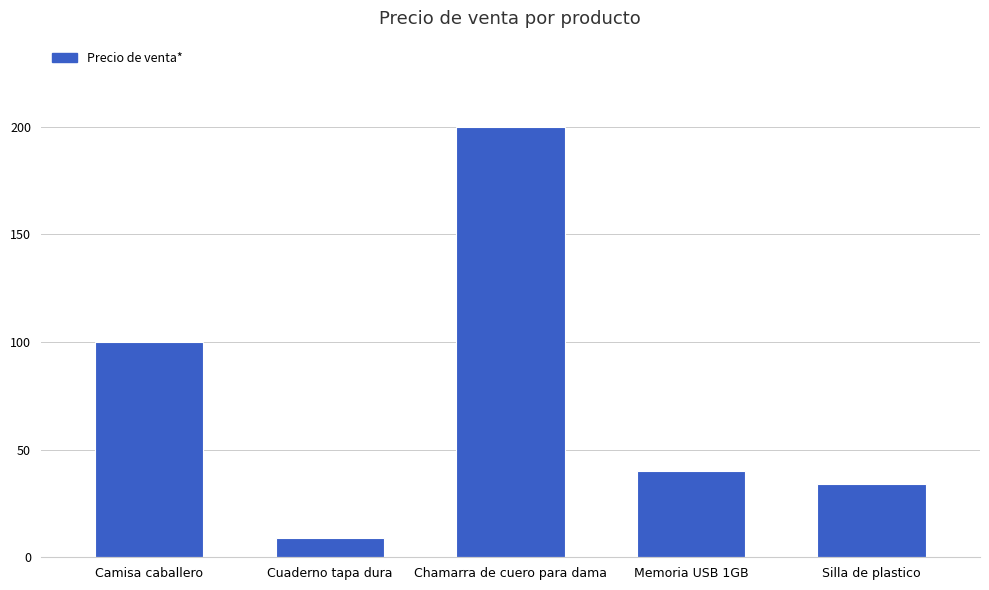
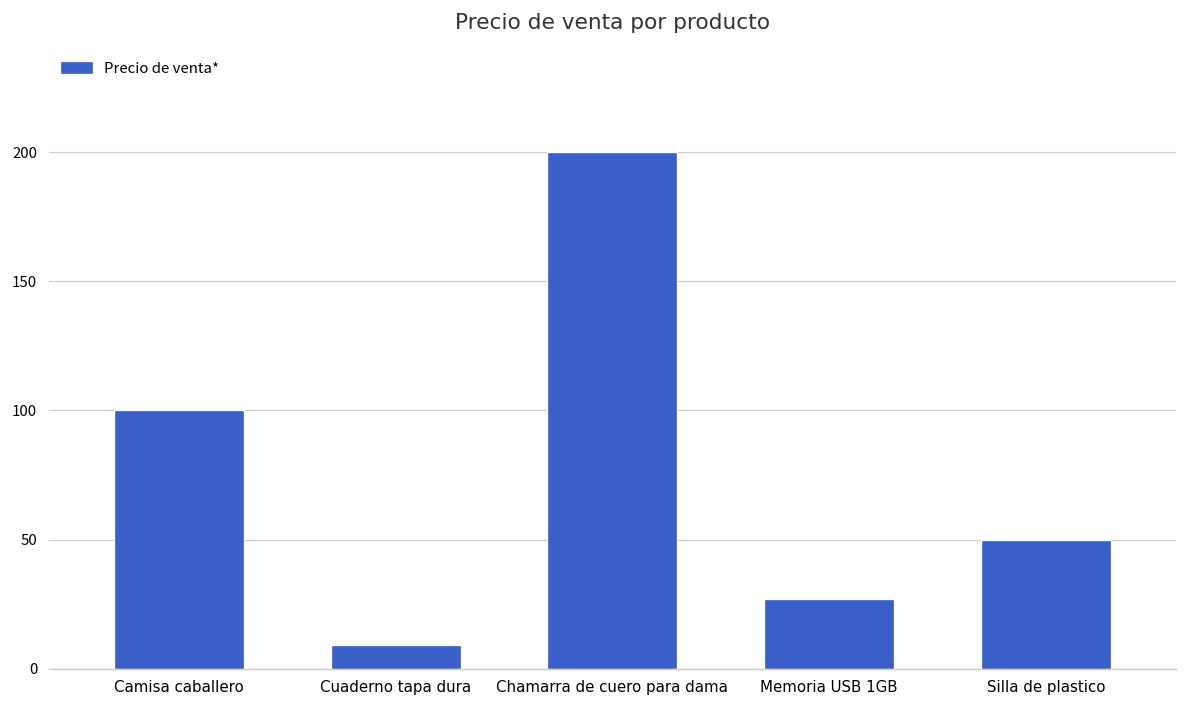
  {
    "Camisa caballero": 100,
    "Cuaderno tapa dura": 9,
    "Chamarra de cuero para dama": 200,
-   "Memoria USB 1GB": 40,
-   "Silla de plastico": 34
+   "Memoria USB 1GB": 27,
+   "Silla de plastico": 50
  }
